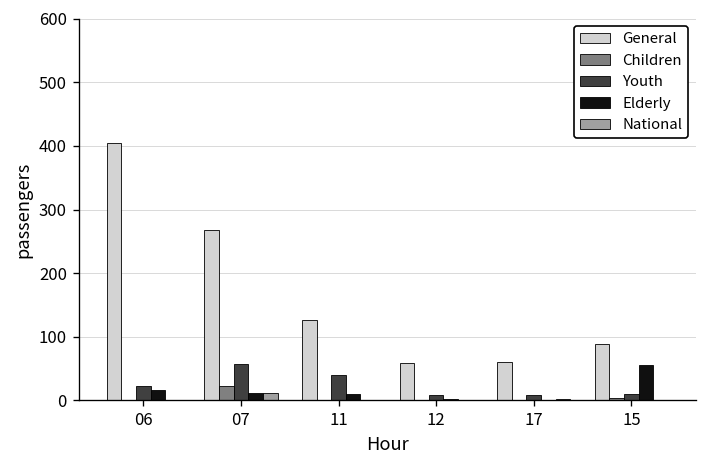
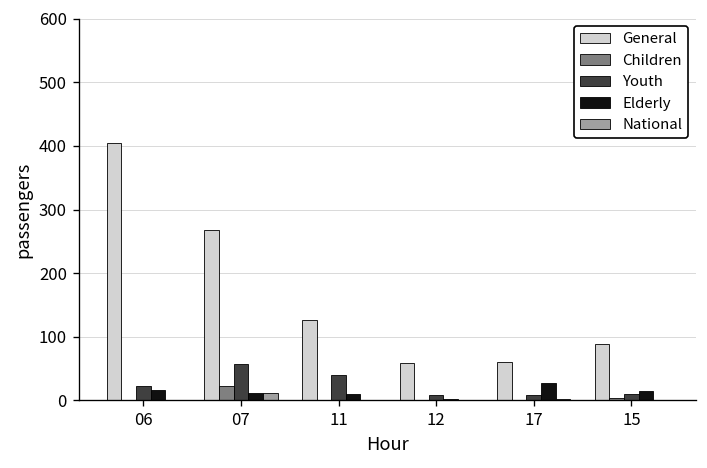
  {
    "General": {
      "06": 410,
      "07": 270,
      "11": 130,
      "12": 60,
      "17": 60,
      "15": 90
    },
    "Youth": {
      "06": 20,
      "07": 60,
      "11": 40,
      "12": 10,
      "17": 10,
      "15": 10
    },
    "Elderly": {
      "06": 20,
      "07": 10,
      "11": 10,
-     "17": 0,
-     "15": 60
+     "17": 30,
+     "15": 20
    }
  }
